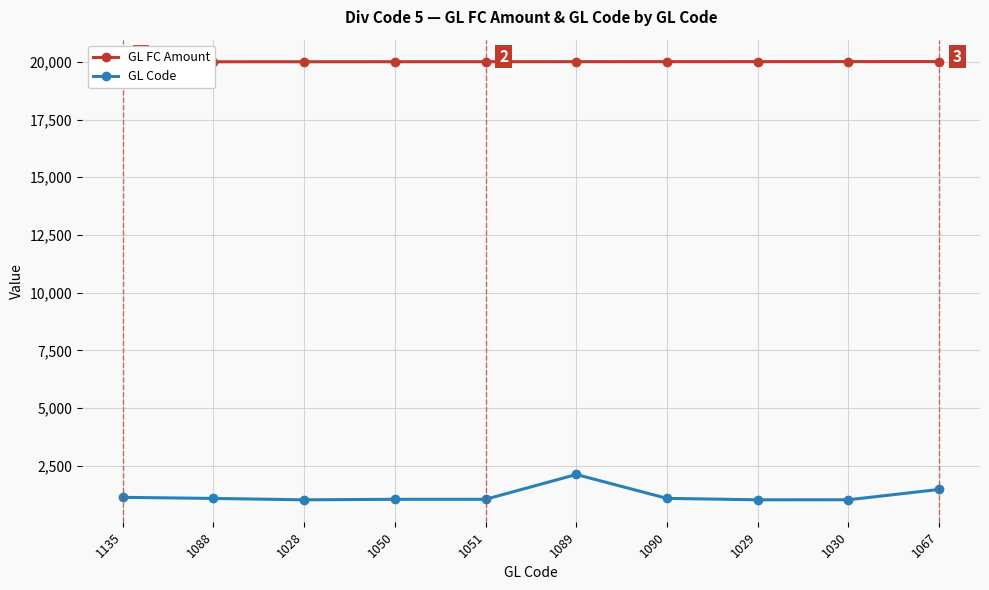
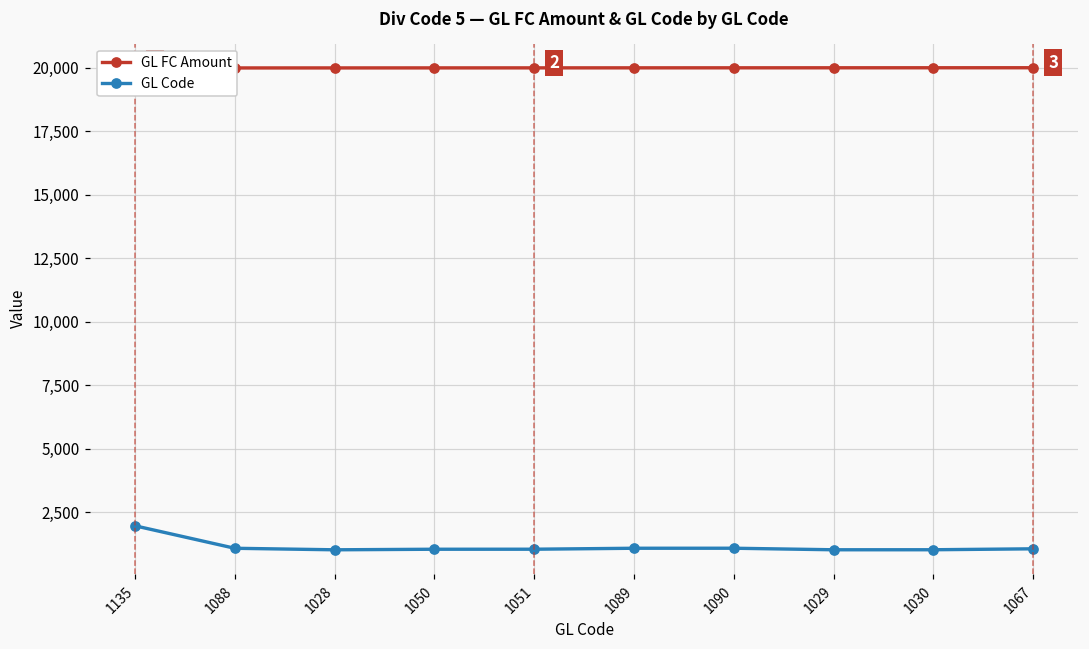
  {
    "GL FC Amount": {
      "1028": "20,000",
      "1050": "20,000",
      "1089": "20,000",
      "1090": "20,000",
      "1029": "20,000",
      "1030": "20,000"
    },
    "GL Code": {
-     "1135": "1,100",
+     "1135": "2,000",
      "1088": "1,100",
      "1028": "1,000",
      "1050": "1,100",
      "1051": "1,100",
-     "1089": "2,100",
+     "1089": "1,100",
      "1090": "1,100",
      "1029": "1,000",
      "1030": "1,000",
-     "1067": "1,500"
+     "1067": "1,100"
    }
  }
